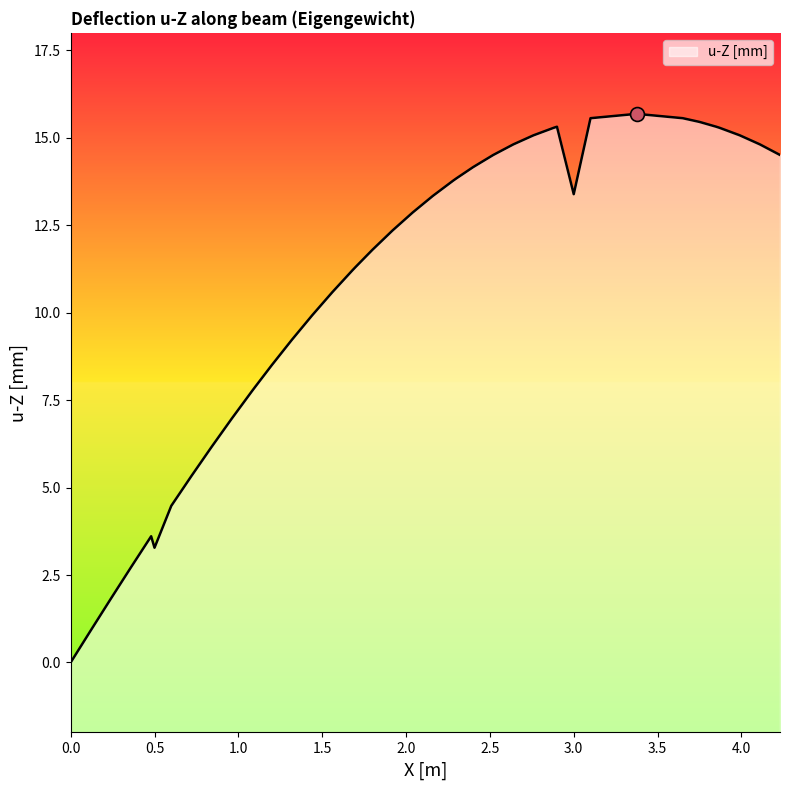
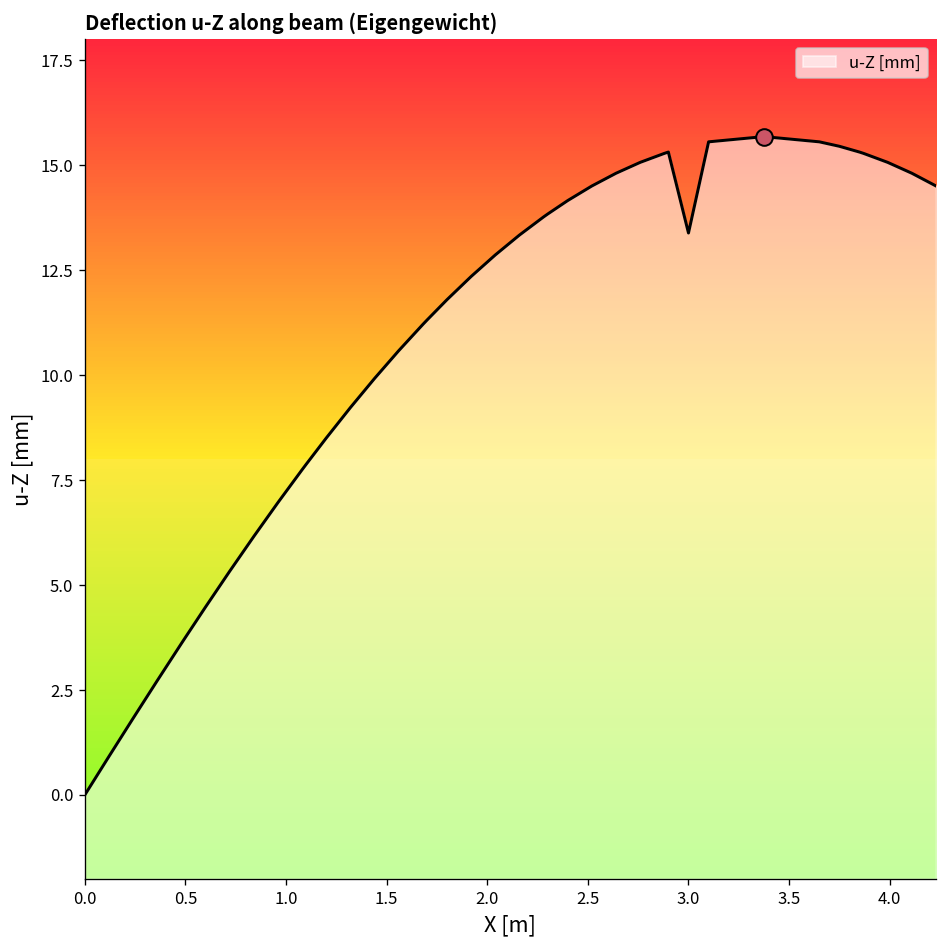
  {
    "u-Z [mm]": {
      "0.0": 0.0,
-     "0.5": 3.3,
+     "0.5": 3.8,
      "3.0": 13.4
    }
  }
